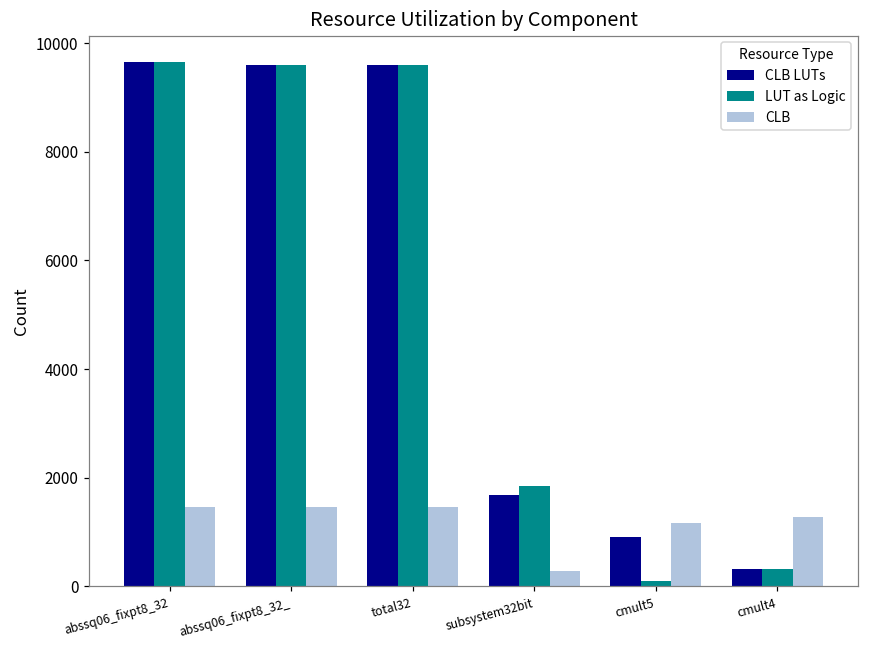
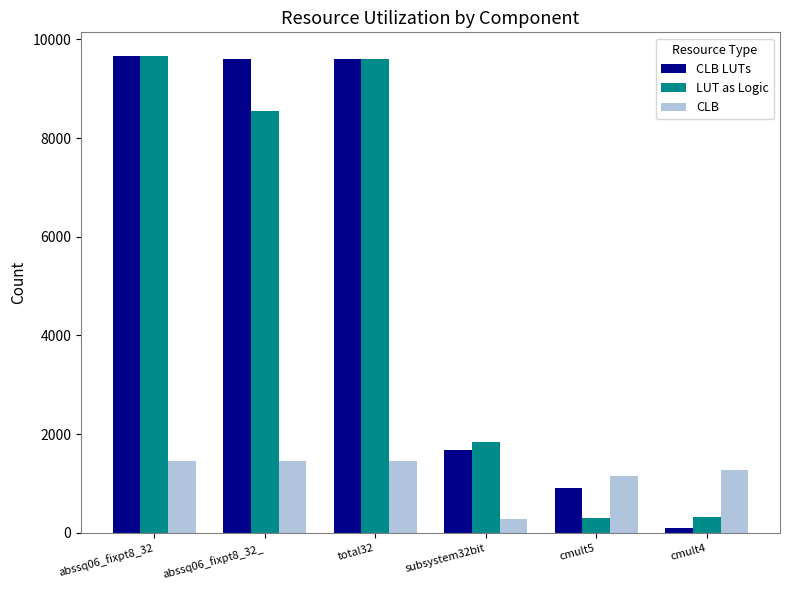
  {
    "CLB LUTs": {
      "abssq06_fixpt8_32": 9700,
      "abssq06_fixpt8_32_": 9600,
      "total32": 9600,
      "subsystem32bit": 1700,
      "cmult5": 900,
-     "cmult4": 300
+     "cmult4": 100
    },
    "LUT as Logic": {
      "abssq06_fixpt8_32": 9700,
-     "abssq06_fixpt8_32_": 9600,
+     "abssq06_fixpt8_32_": 8600,
      "total32": 9600,
      "subsystem32bit": 1800,
-     "cmult5": 100,
+     "cmult5": 300,
      "cmult4": 300
    },
    "CLB": {
      "abssq06_fixpt8_32": 1500,
      "abssq06_fixpt8_32_": 1500,
      "total32": 1500,
      "subsystem32bit": 300,
      "cmult5": 1200,
      "cmult4": 1300
    }
  }
